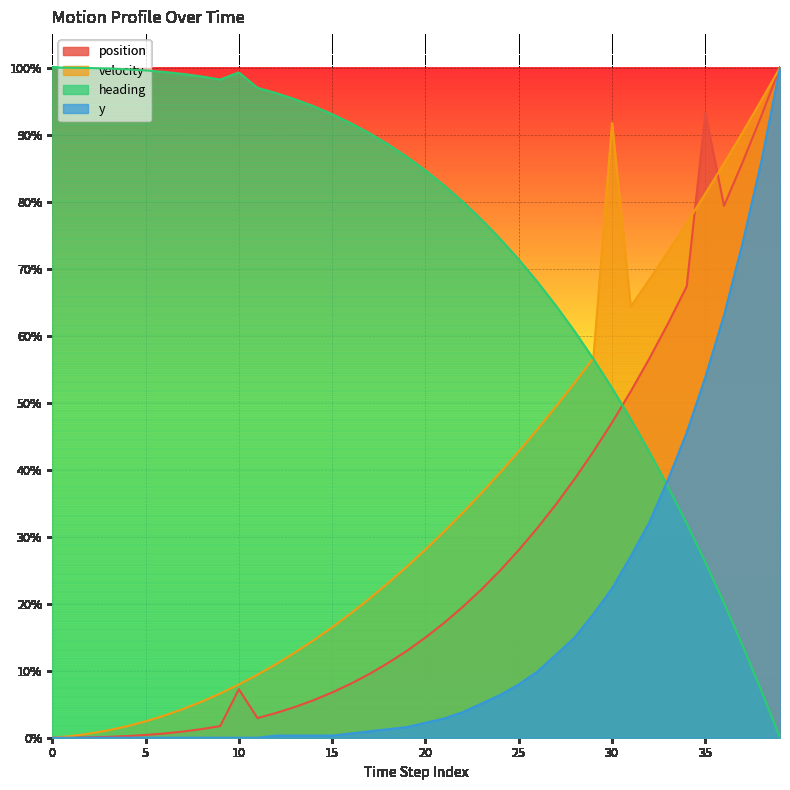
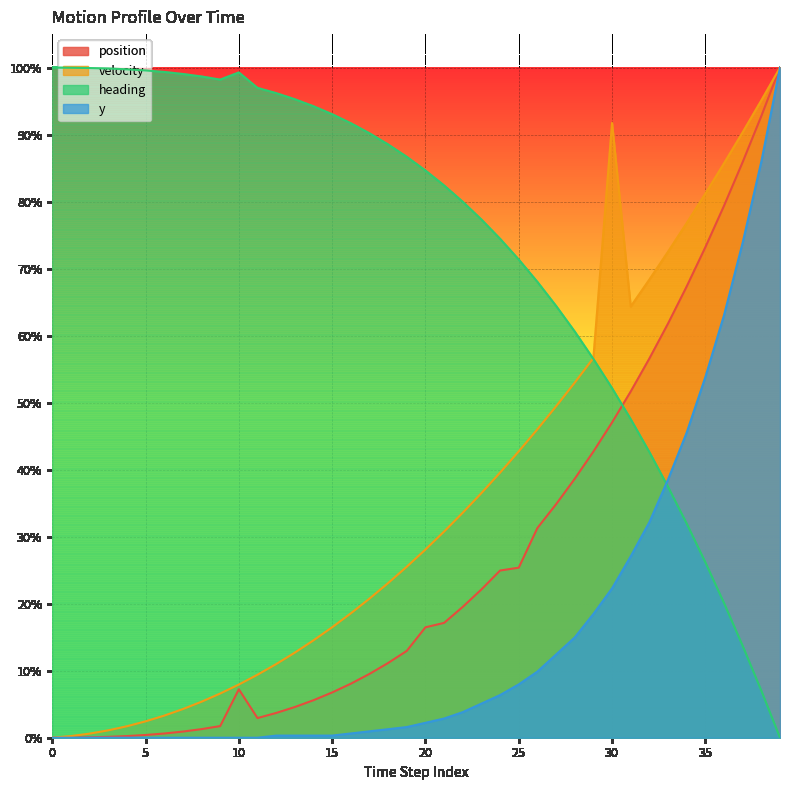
  {
    "position": {
      "5": "0%",
      "10": "7%",
      "15": "7%",
-     "20": "15%",
-     "25": "28%",
+     "20": "16%",
+     "25": "25%",
      "30": "47%",
-     "35": "93%"
+     "35": "73%"
    },
    "velocity": {
      "5": "2%",
      "10": "8%",
      "15": "16%",
      "20": "28%",
      "25": "43%",
      "30": "92%",
      "35": "81%"
    },
    "heading": {
      "0": "100%",
      "10": "99%",
      "15": "93%",
      "20": "85%",
      "25": "71%",
      "30": "52%",
      "35": "26%"
    },
    "y": {
      "5": "0%",
      "10": "0%",
      "15": "0%",
      "20": "2%",
      "25": "8%",
      "30": "22%",
      "35": "54%"
    }
  }
